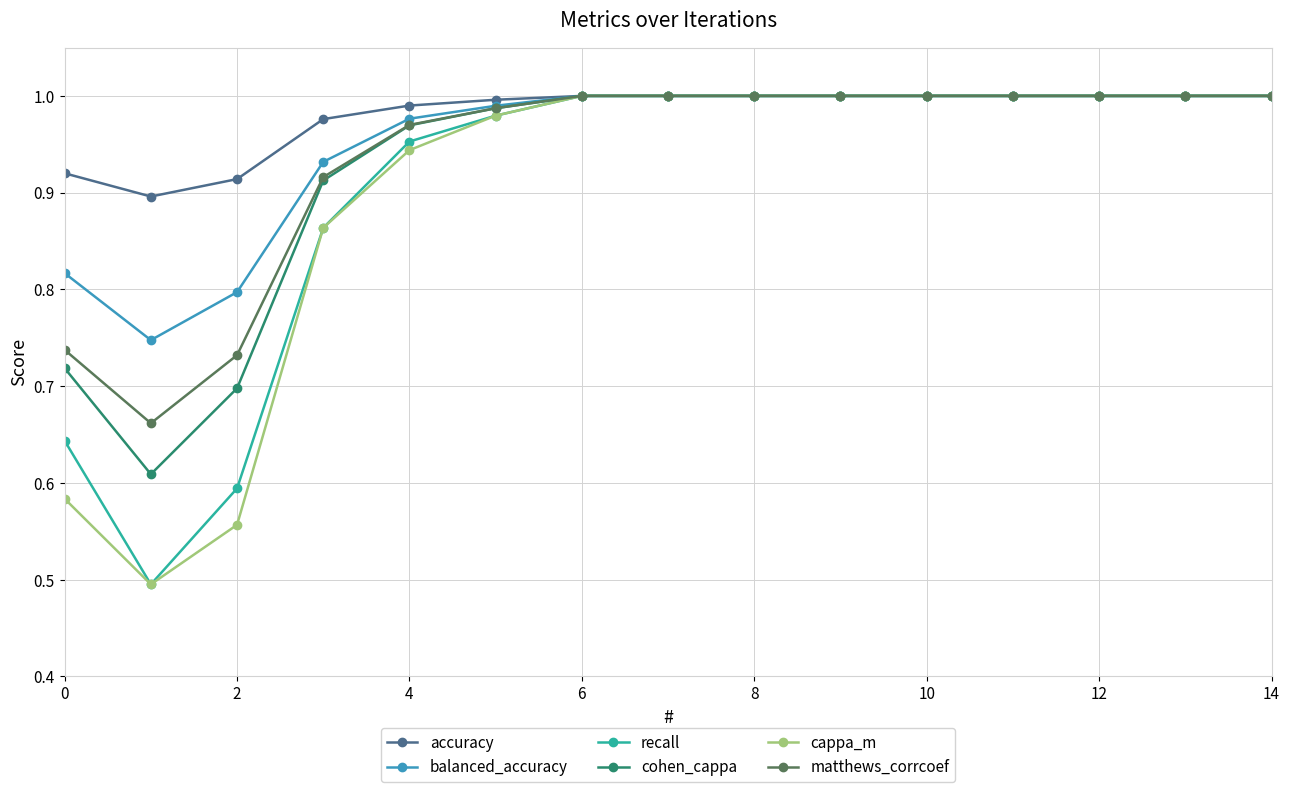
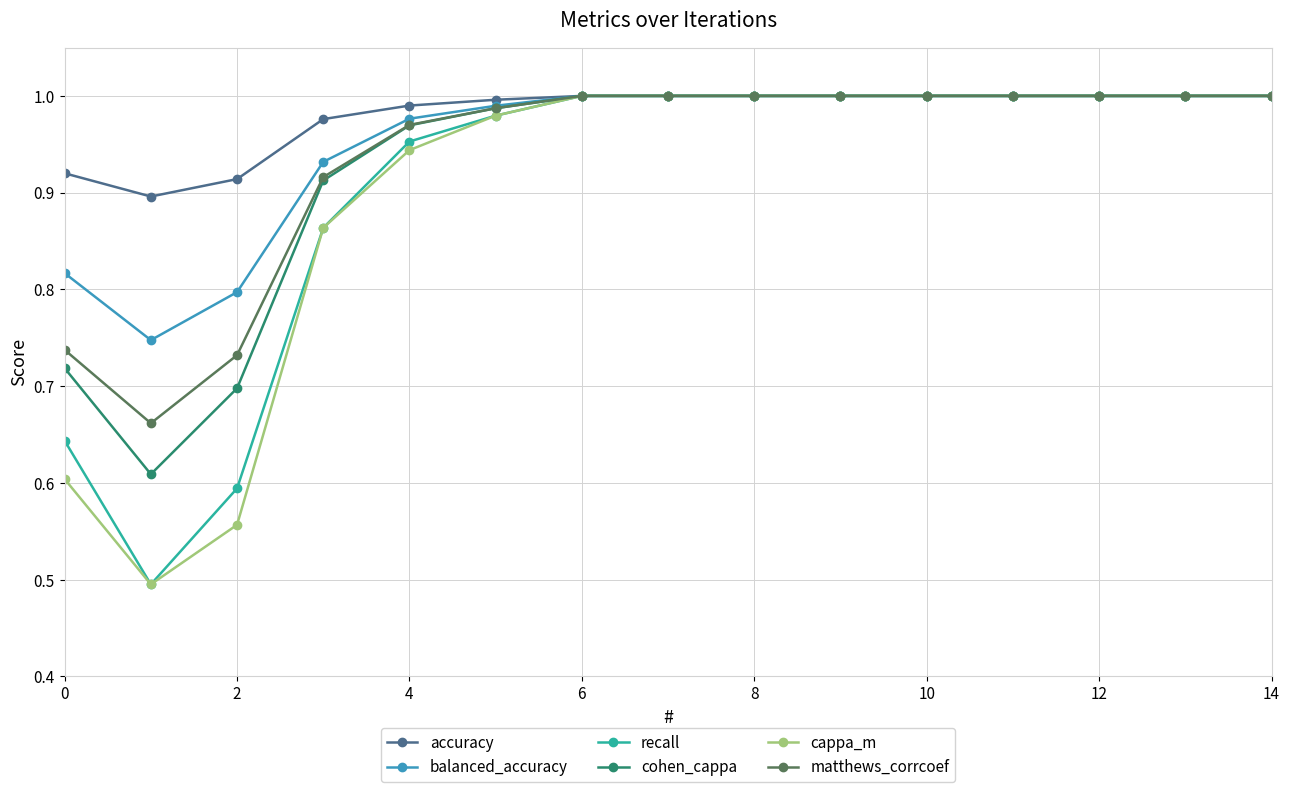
  {
    "cappa_m": {
-     "0": 0.58,
+     "0": 0.60,
      "2": 0.56,
      "4": 0.94
    }
  }
